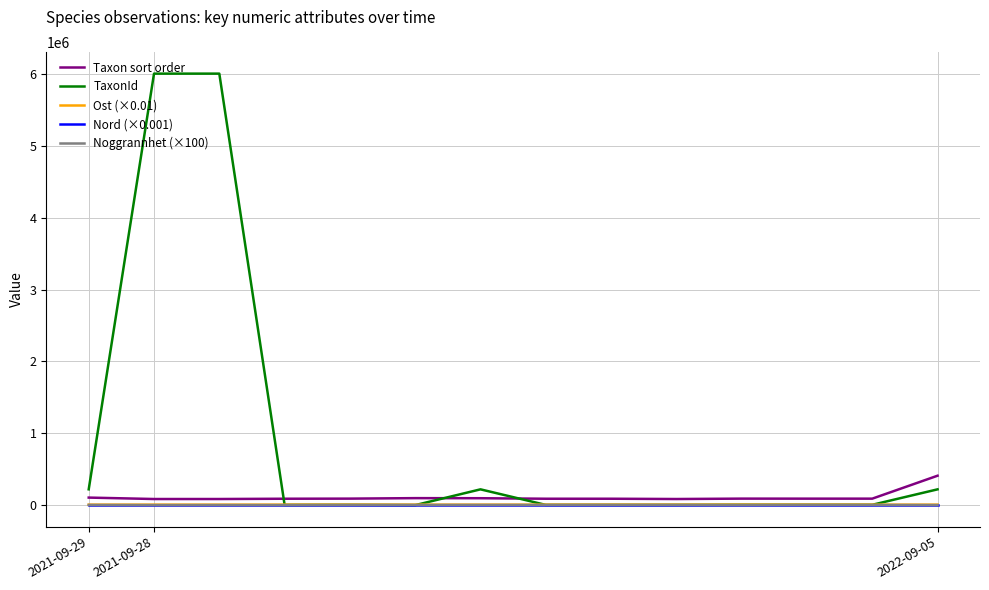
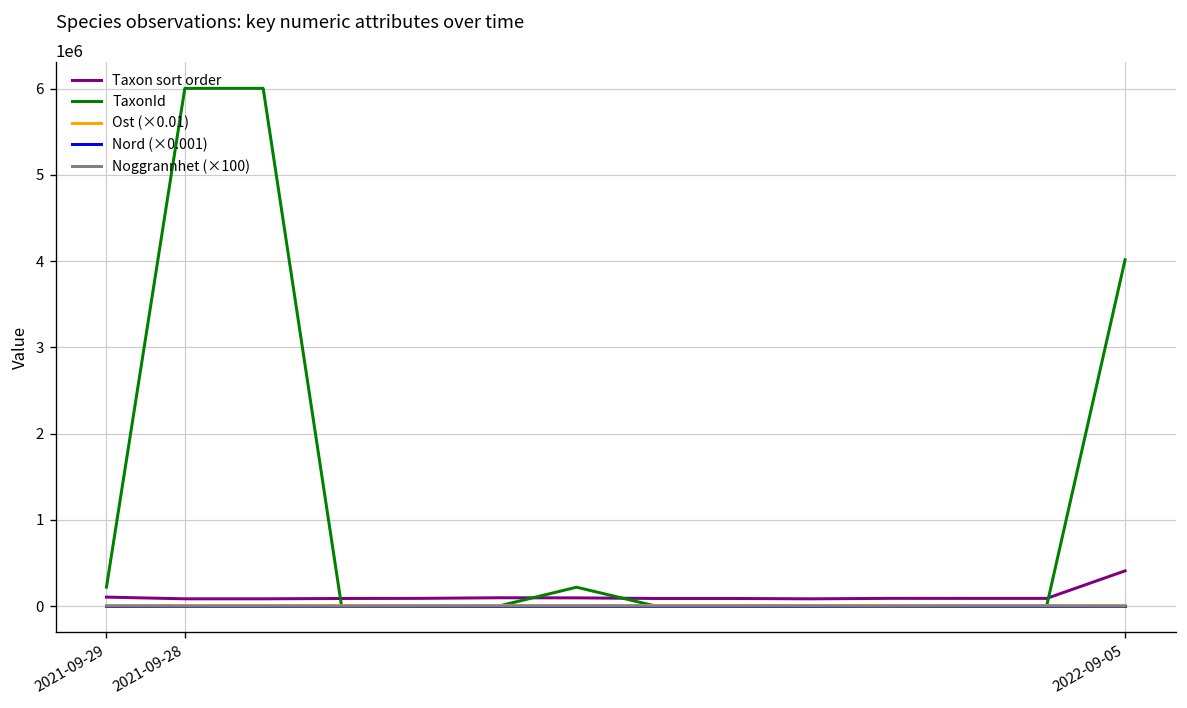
  {
    "Taxon sort order": {
      "2022-09-05": 400000
    },
    "TaxonId": {
-     "2022-09-05": 200000
+     "2022-09-05": 4000000
    },
    "Noggrannhet (×100)": {
      "2022-09-05": 0
    }
  }
